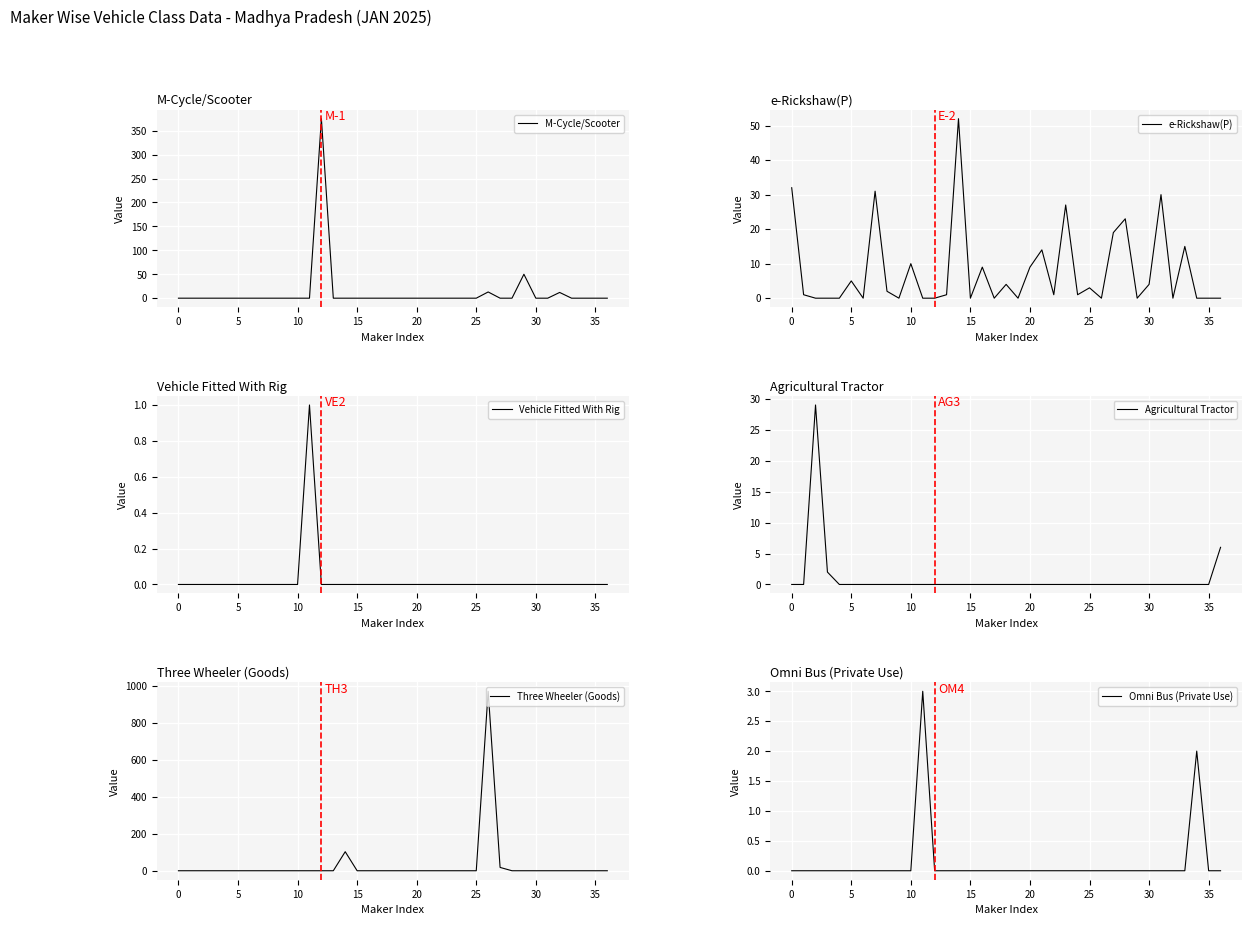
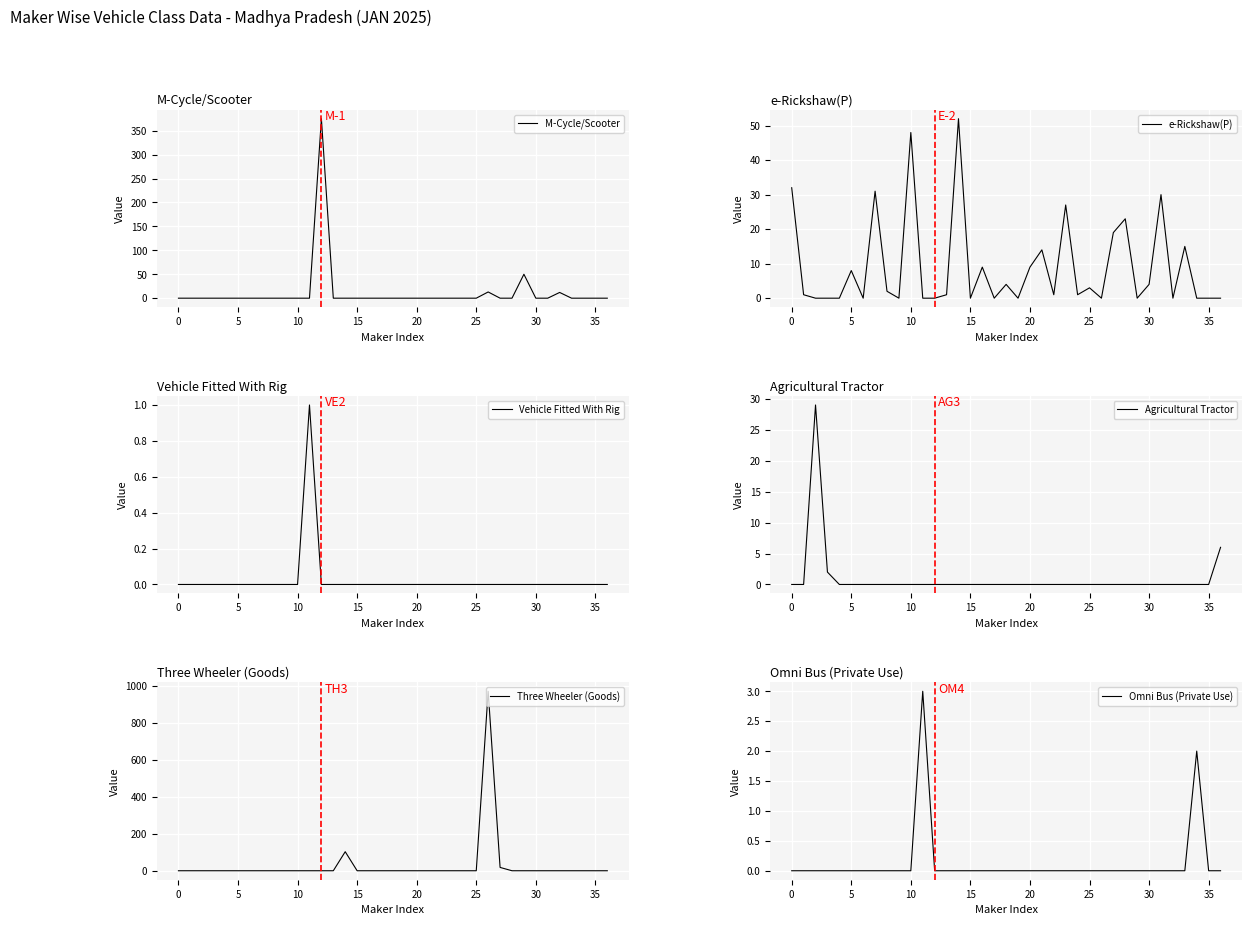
  {
    "M-Cycle/Scooter": {
      "0": 0,
      "5": 0,
      "10": 0,
      "15": 0,
      "20": 0,
      "25": 0,
      "30": 0,
      "35": 0
    },
    "e-Rickshaw(P)": {
      "0": 32,
-     "5": 5,
-     "10": 10,
+     "5": 8,
+     "10": 48,
      "15": 0,
      "20": 9,
      "25": 3,
      "30": 4,
      "35": 0
    },
    "Vehicle Fitted With Rig": {
      "0": 0.00,
      "5": 0.00,
      "10": 0.00,
      "15": 0.00,
      "20": 0.00,
      "25": 0.00,
      "30": 0.00,
      "35": 0.00
    },
    "Agricultural Tractor": {
      "0": 0,
      "5": 0,
      "10": 0,
      "15": 0,
      "20": 0,
      "25": 0,
      "30": 0,
      "35": 0
    },
    "Three Wheeler (Goods)": {
      "0": 0,
      "5": 0,
      "10": 0,
      "15": 0,
      "20": 0,
      "25": 0,
      "30": 0,
      "35": 0
    },
    "Omni Bus (Private Use)": {
      "0": 0.0,
      "5": 0.0,
      "10": 0.0,
      "15": 0.0,
      "20": 0.0,
      "25": 0.0,
      "30": 0.0,
      "35": 0.0
    }
  }
